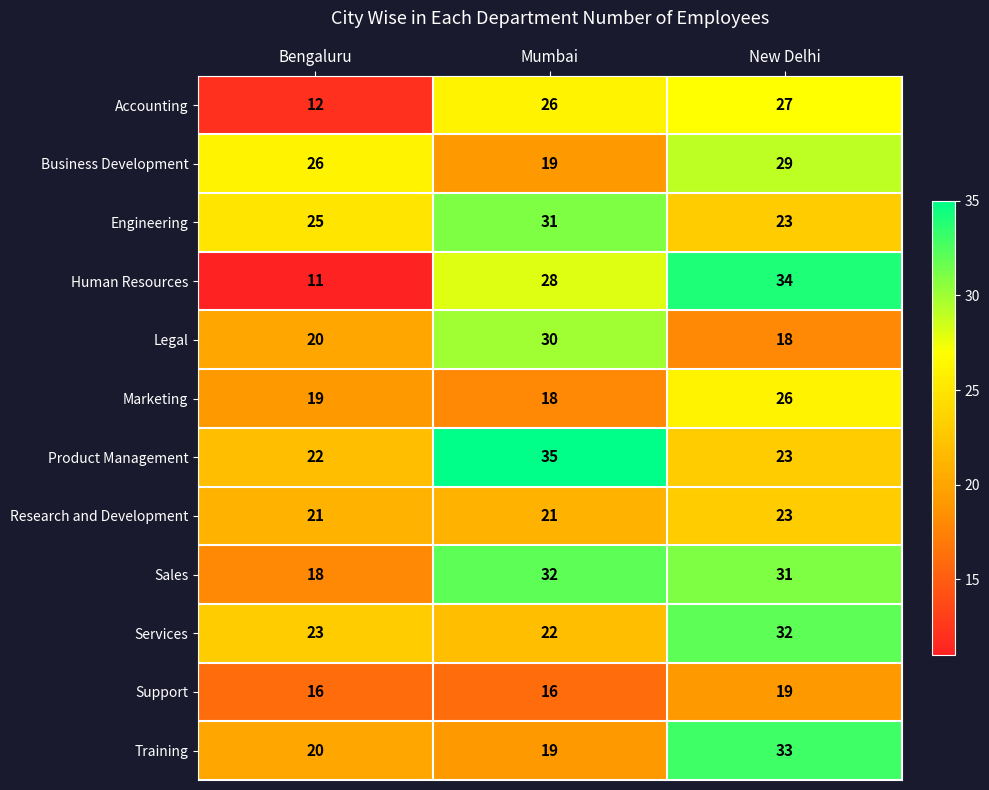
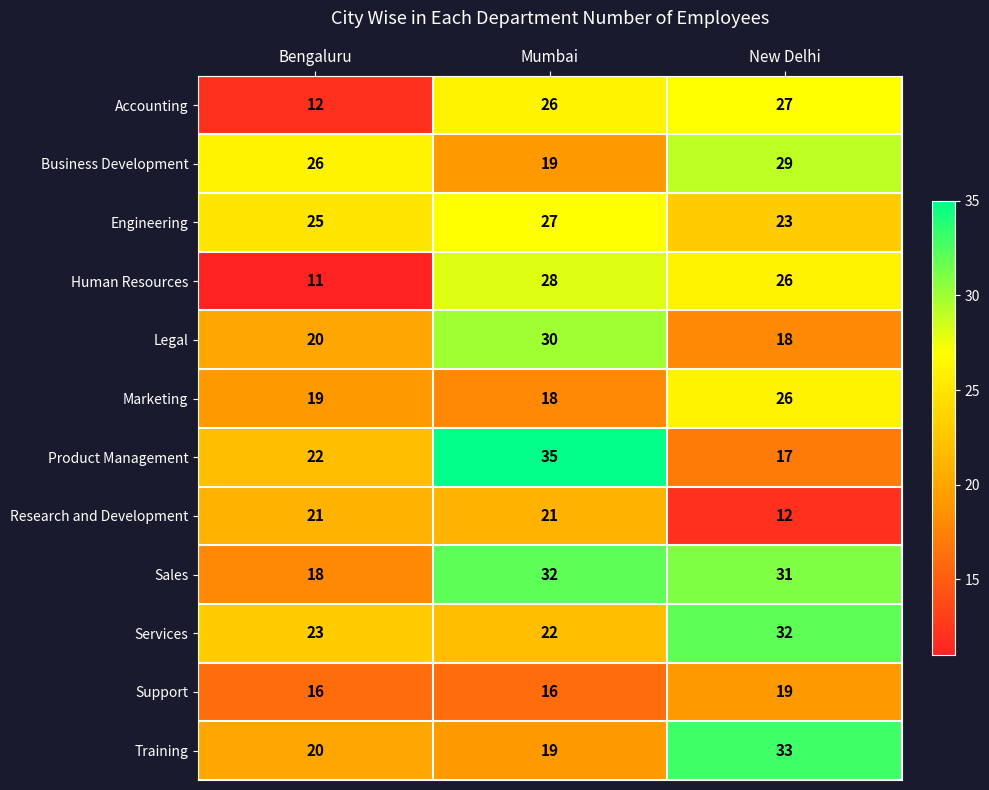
  {
    "Accounting": {
      "Bengaluru": 12,
      "Mumbai": 26,
      "New Delhi": 27
    },
    "Business Development": {
      "Bengaluru": 26,
      "Mumbai": 19,
      "New Delhi": 29
    },
    "Engineering": {
      "Bengaluru": 25,
-     "Mumbai": 31,
+     "Mumbai": 27,
      "New Delhi": 23
    },
    "Human Resources": {
      "Bengaluru": 11,
      "Mumbai": 28,
-     "New Delhi": 34
+     "New Delhi": 26
    },
    "Legal": {
      "Bengaluru": 20,
      "Mumbai": 30,
      "New Delhi": 18
    },
    "Marketing": {
      "Bengaluru": 19,
      "Mumbai": 18,
      "New Delhi": 26
    },
    "Product Management": {
      "Bengaluru": 22,
      "Mumbai": 35,
-     "New Delhi": 23
+     "New Delhi": 17
    },
    "Research and Development": {
      "Bengaluru": 21,
      "Mumbai": 21,
-     "New Delhi": 23
+     "New Delhi": 12
    },
    "Sales": {
      "Bengaluru": 18,
      "Mumbai": 32,
      "New Delhi": 31
    },
    "Services": {
      "Bengaluru": 23,
      "Mumbai": 22,
      "New Delhi": 32
    },
    "Support": {
      "Bengaluru": 16,
      "Mumbai": 16,
      "New Delhi": 19
    },
    "Training": {
      "Bengaluru": 20,
      "Mumbai": 19,
      "New Delhi": 33
    }
  }
